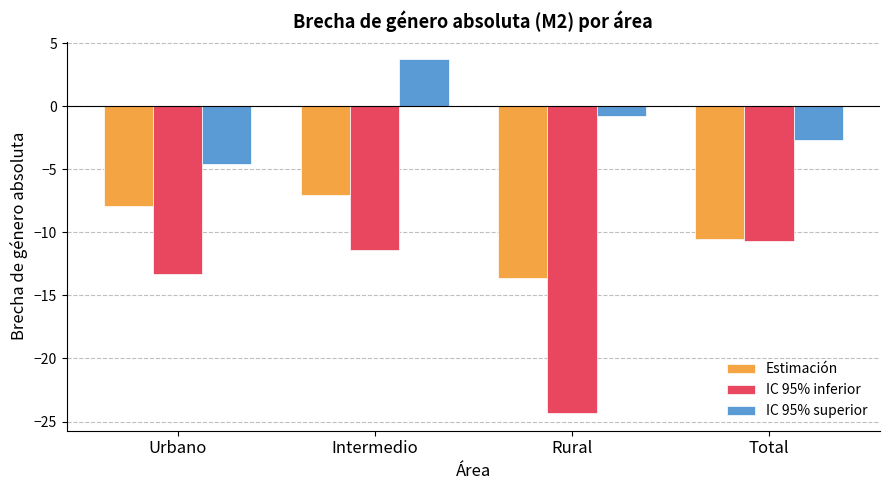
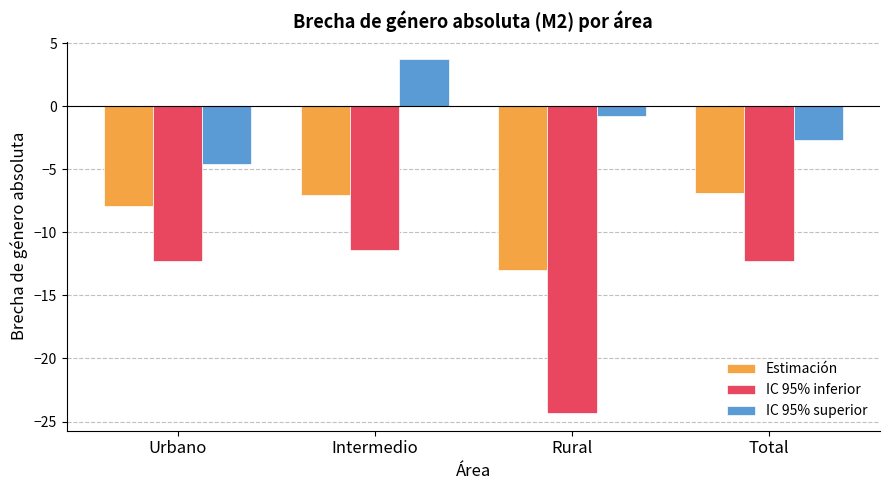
  {
    "Estimación": {
      "Urbano": -7.9,
      "Intermedio": -7.1,
-     "Rural": -13.7,
-     "Total": -10.6
+     "Rural": -13.0,
+     "Total": -6.9
    },
    "IC 95% inferior": {
-     "Urbano": -13.3,
+     "Urbano": -12.3,
      "Intermedio": -11.4,
      "Rural": -24.3,
-     "Total": -10.7
+     "Total": -12.3
    },
    "IC 95% superior": {
      "Urbano": -4.6,
      "Intermedio": 3.7,
      "Rural": -0.8,
      "Total": -2.7
    }
  }
